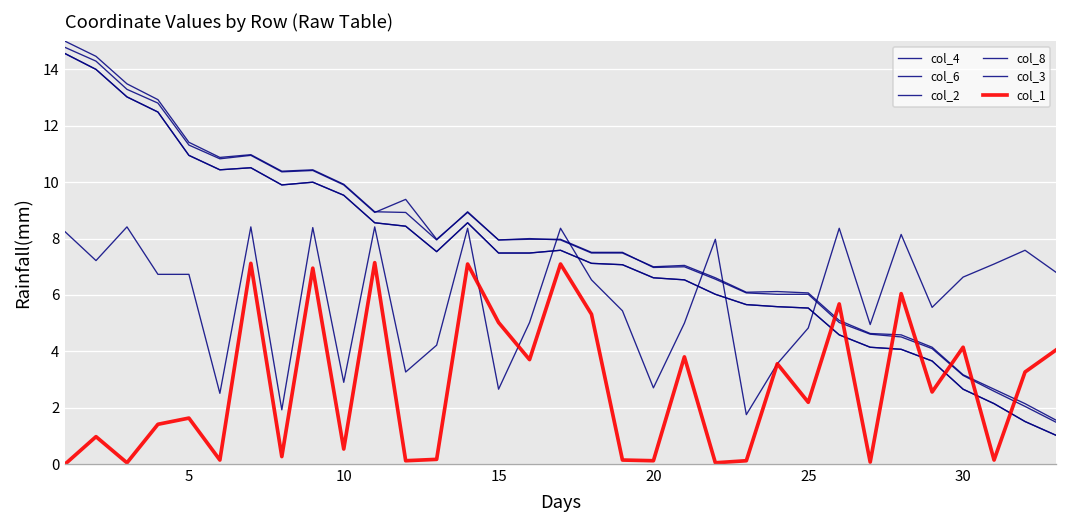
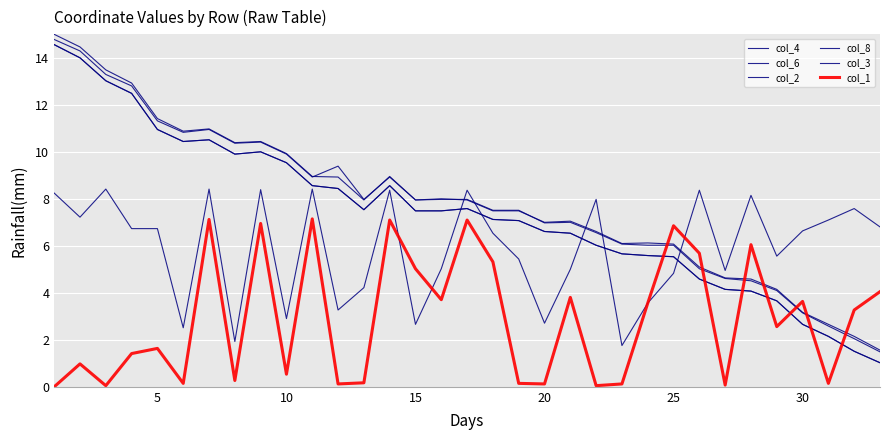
  {
    "col_1": {
      "5": 1.6,
      "10": 0.5,
      "15": 5.0,
      "20": 0.1,
-     "25": 2.2,
-     "30": 4.1
+     "25": 6.9,
+     "30": 3.6
    }
  }
